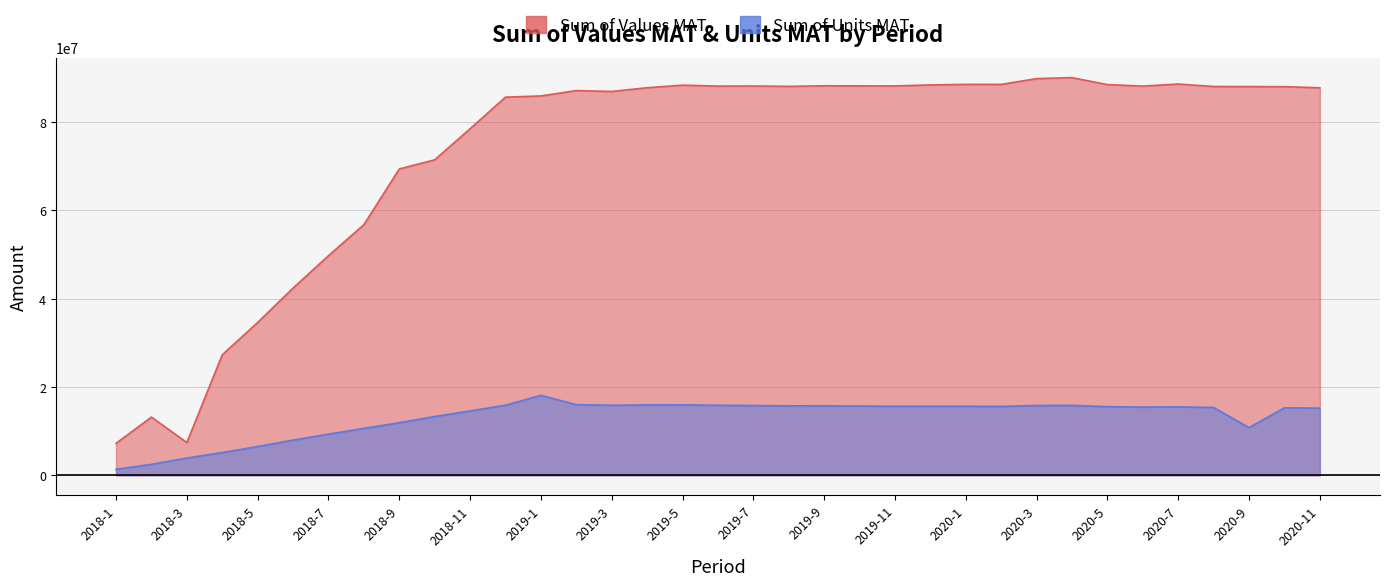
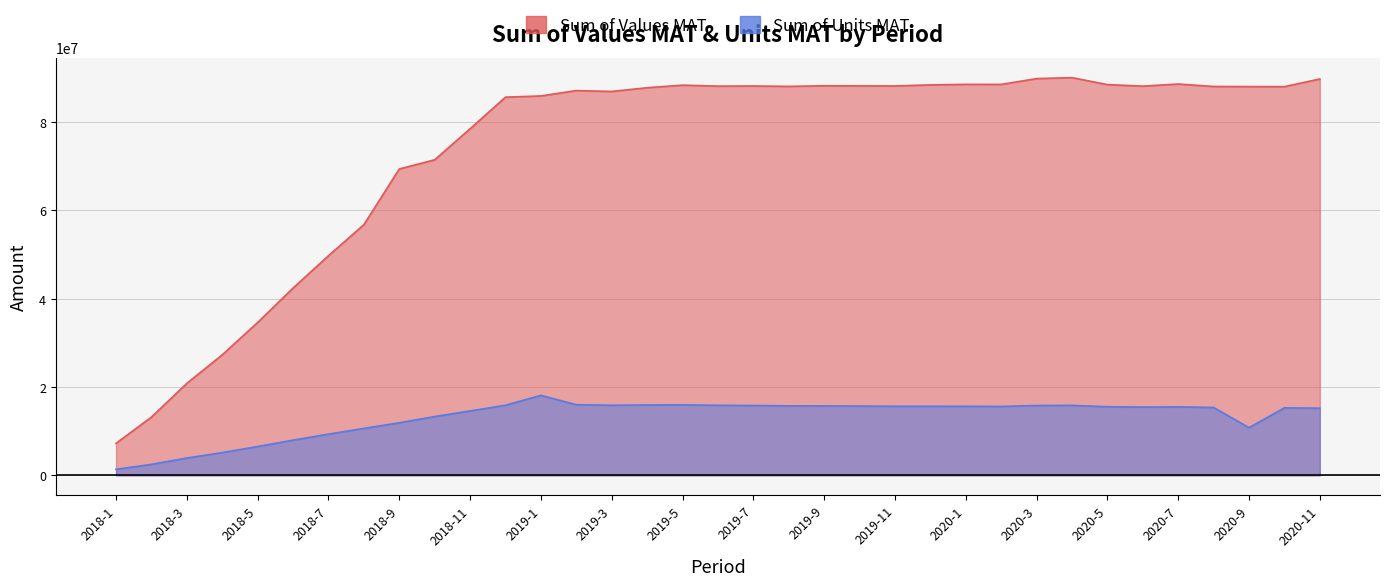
  {
    "Sum of Values MAT": {
      "2018-1": 7000000,
-     "2018-3": 7000000,
+     "2018-3": 21000000,
      "2018-5": 35000000,
      "2018-7": 50000000,
      "2018-9": 69000000,
      "2018-11": 78000000,
      "2019-1": 86000000,
      "2019-3": 87000000,
      "2019-5": 88000000,
      "2019-7": 88000000,
      "2019-9": 88000000,
      "2019-11": 88000000,
      "2020-1": 89000000,
      "2020-3": 90000000,
      "2020-5": 88000000,
      "2020-7": 89000000,
      "2020-9": 88000000,
-     "2020-11": 88000000
+     "2020-11": 90000000
    },
    "Sum of Units MAT": {
      "2018-1": 1000000,
      "2018-3": 4000000,
      "2018-5": 7000000,
      "2018-7": 9000000,
      "2018-9": 12000000,
      "2018-11": 15000000,
      "2019-1": 18000000,
      "2019-3": 16000000,
      "2019-5": 16000000,
      "2019-7": 16000000,
      "2019-9": 16000000,
      "2019-11": 16000000,
      "2020-1": 16000000,
      "2020-3": 16000000,
      "2020-5": 16000000,
      "2020-7": 15000000,
      "2020-9": 11000000,
      "2020-11": 15000000
    }
  }
